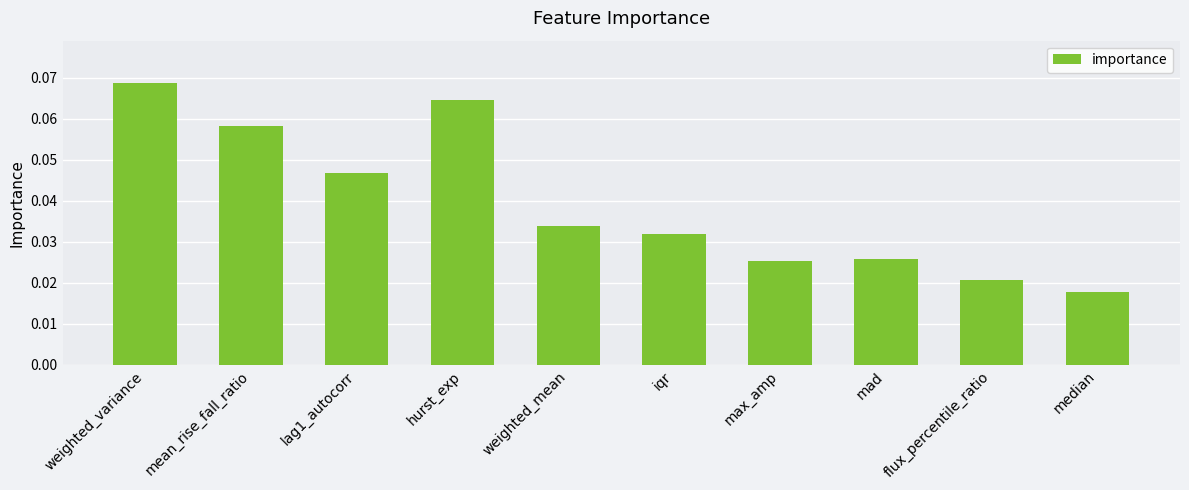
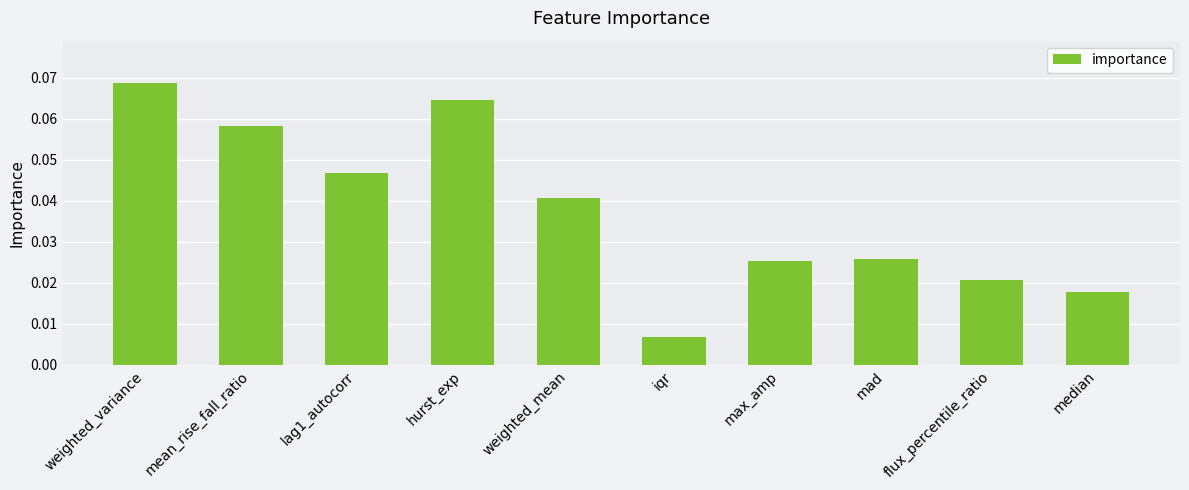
  {
    "weighted_variance": 0.069,
    "mean_rise_fall_ratio": 0.058,
    "lag1_autocorr": 0.047,
    "hurst_exp": 0.065,
-   "weighted_mean": 0.034,
-   "iqr": 0.032,
+   "weighted_mean": 0.041,
+   "iqr": 0.007,
    "max_amp": 0.025,
    "mad": 0.026,
    "flux_percentile_ratio": 0.021,
    "median": 0.018
  }
